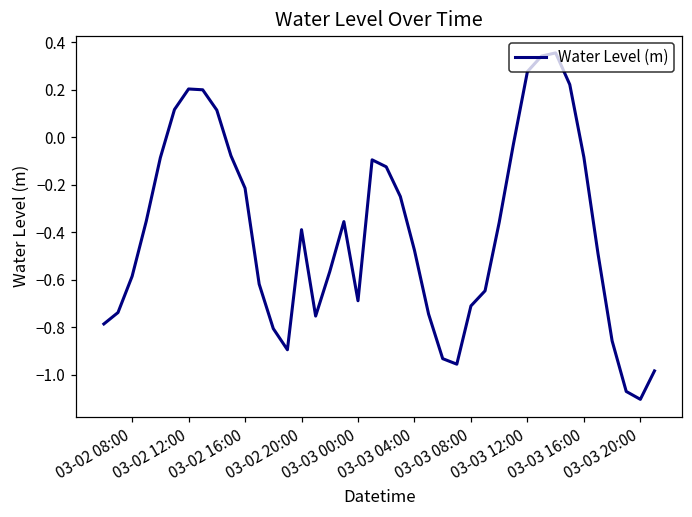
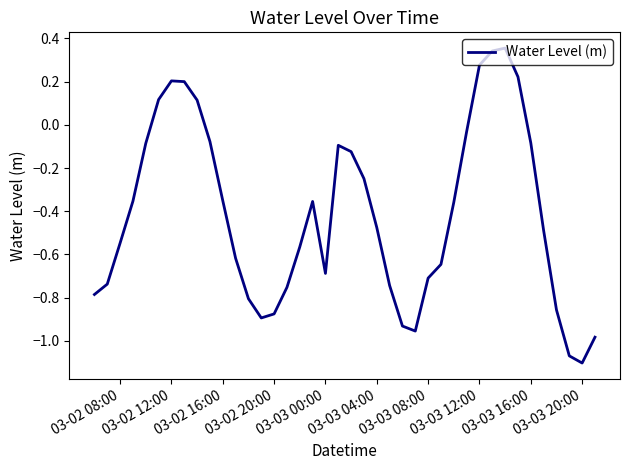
  {
-   "03-02 08:00": -0.58,
+   "03-02 08:00": -0.55,
    "03-02 12:00": 0.20,
-   "03-02 16:00": -0.21,
-   "03-02 20:00": -0.39,
+   "03-02 16:00": -0.35,
+   "03-02 20:00": -0.88,
    "03-03 00:00": -0.69,
    "03-03 04:00": -0.48,
    "03-03 08:00": -0.71,
    "03-03 12:00": 0.28,
    "03-03 16:00": -0.08,
    "03-03 20:00": -1.10
  }
